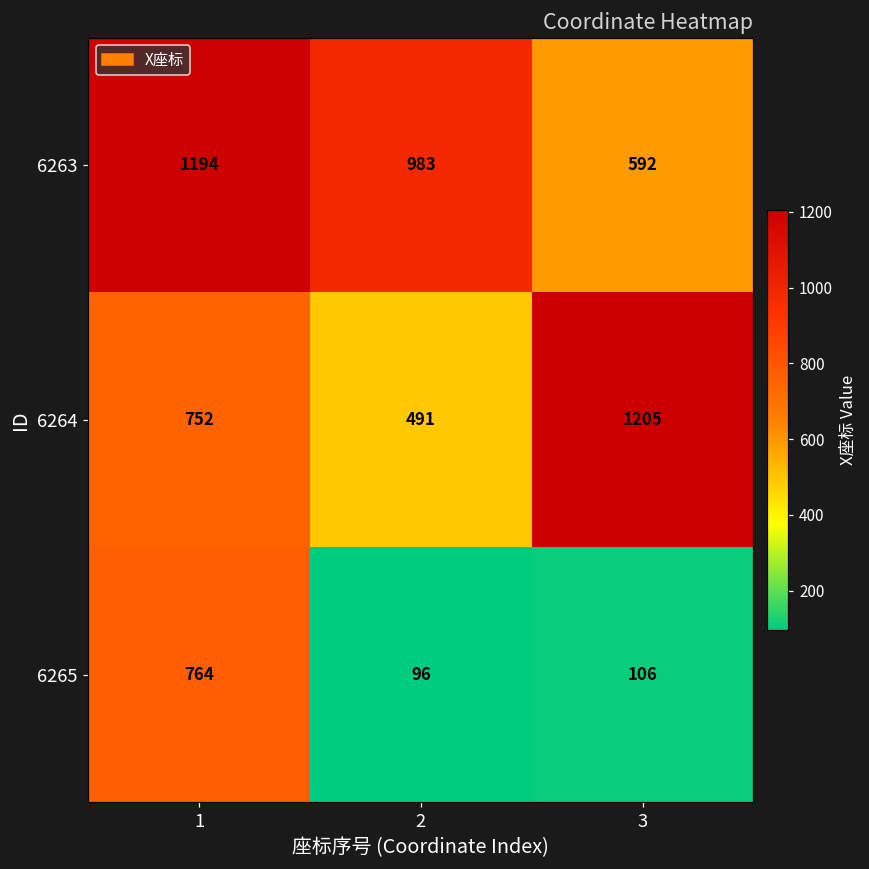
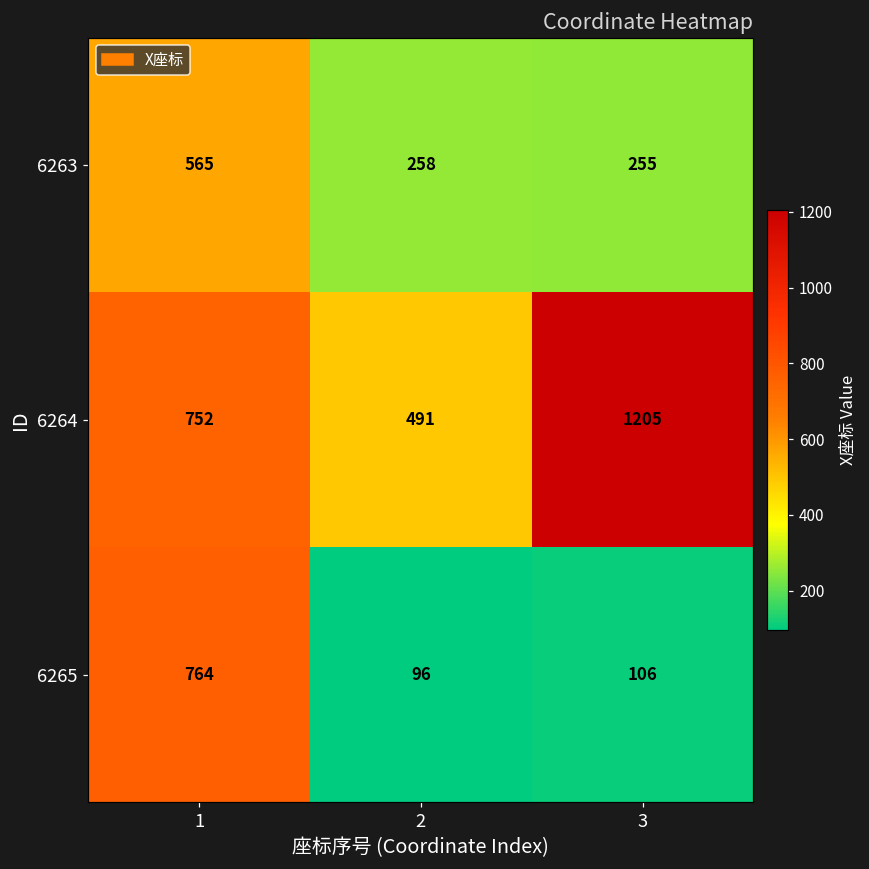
  {
    "6263": {
-     "1": 1194,
-     "2": 983,
-     "3": 592
+     "1": 565,
+     "2": 258,
+     "3": 255
    },
    "6264": {
      "1": 752,
      "2": 491,
      "3": 1205
    },
    "6265": {
      "1": 764,
      "2": 96,
      "3": 106
    }
  }
